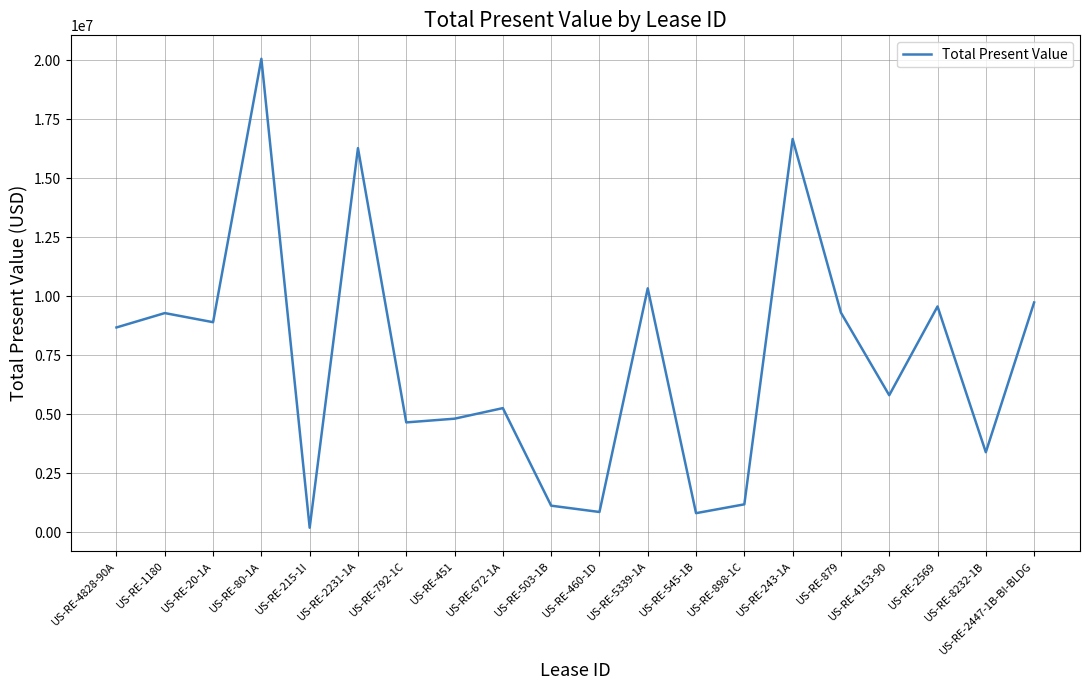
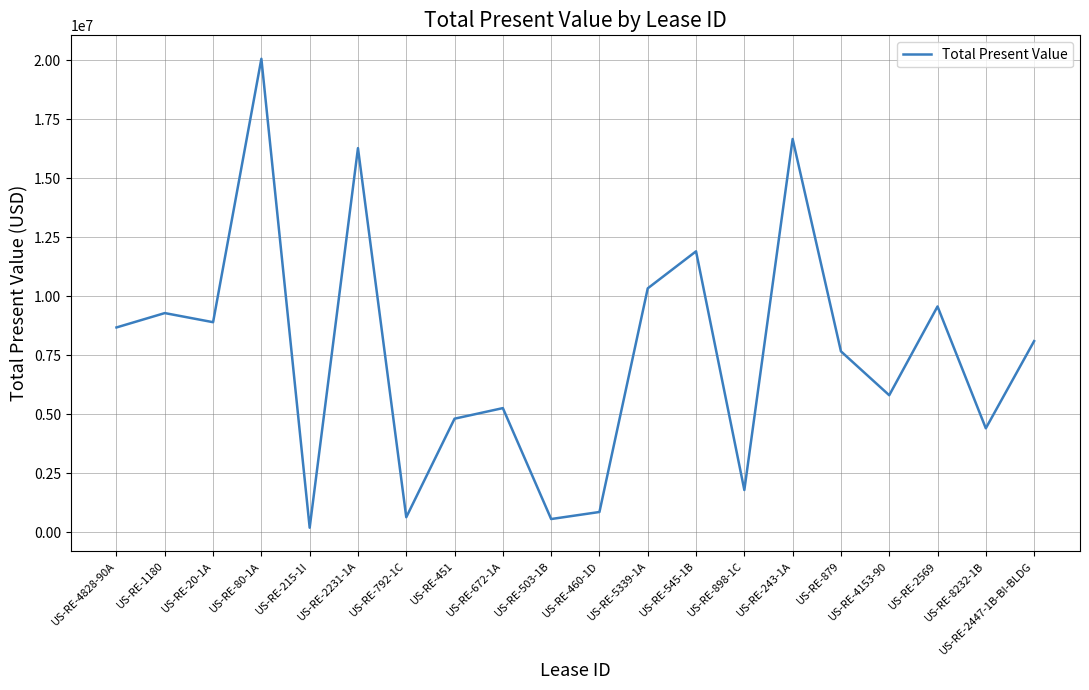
  {
    "US-RE-4828-90A": 8700000,
    "US-RE-1180": 9300000,
    "US-RE-20-1A": 8900000,
    "US-RE-80-1A": 20100000,
    "US-RE-215-1I": 200000,
    "US-RE-2231-1A": 16300000,
-   "US-RE-792-1C": 4700000,
+   "US-RE-792-1C": 600000,
    "US-RE-451": 4800000,
    "US-RE-672-1A": 5300000,
-   "US-RE-503-1B": 1100000,
+   "US-RE-503-1B": 600000,
    "US-RE-460-1D": 900000,
    "US-RE-5339-1A": 10300000,
-   "US-RE-545-1B": 800000,
-   "US-RE-898-1C": 1200000,
+   "US-RE-545-1B": 11900000,
+   "US-RE-898-1C": 1800000,
    "US-RE-243-1A": 16700000,
-   "US-RE-879": 9300000,
+   "US-RE-879": 7700000,
    "US-RE-4153-90": 5800000,
    "US-RE-2569": 9600000,
-   "US-RE-8232-1B": 3400000,
-   "US-RE-2447-1B-BI-BLDG": 9700000
+   "US-RE-8232-1B": 4400000,
+   "US-RE-2447-1B-BI-BLDG": 8100000
  }
